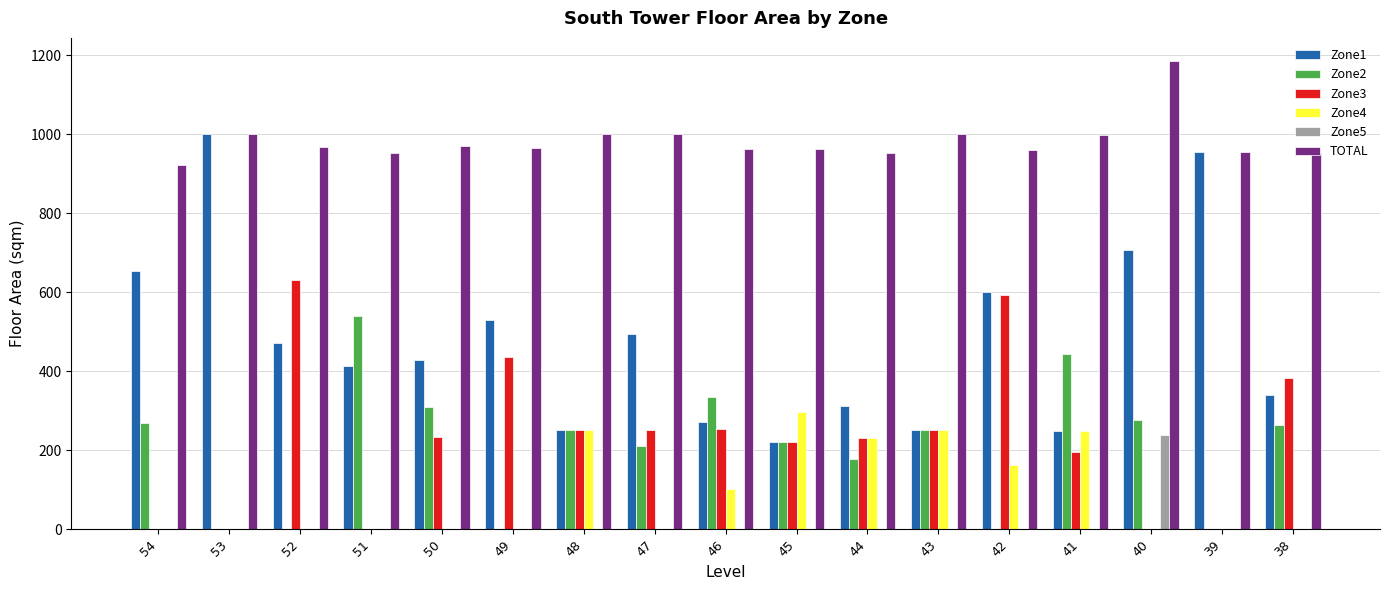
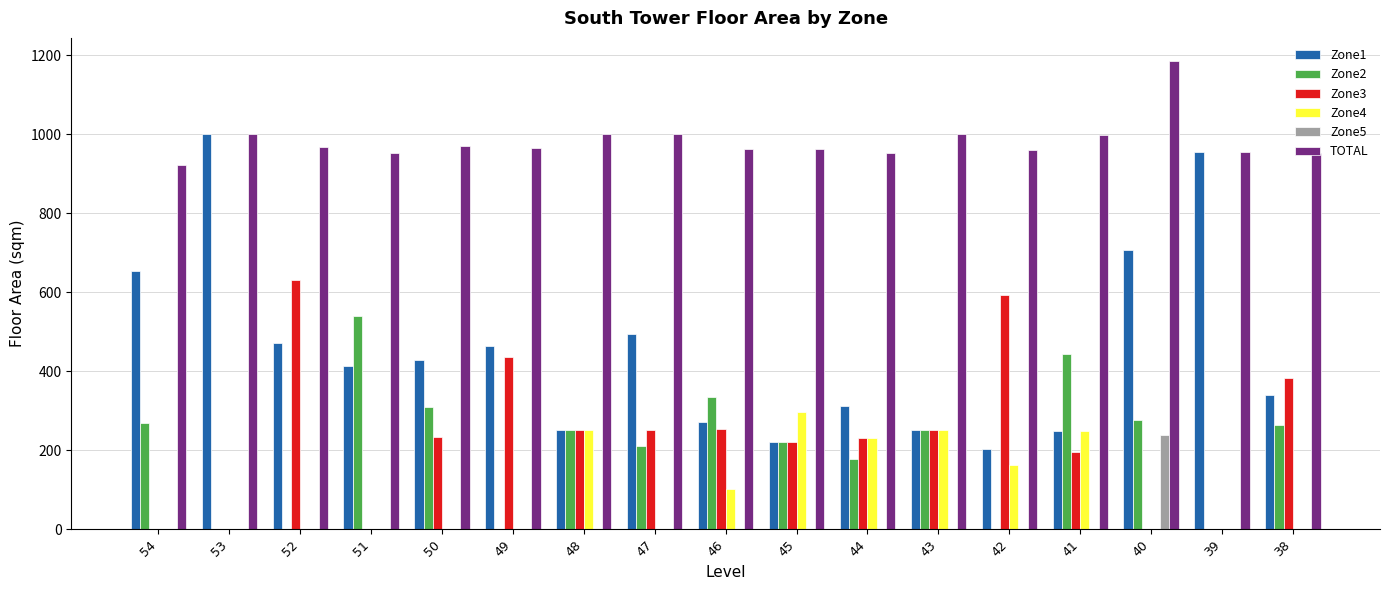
  {
    "Zone1": {
      "54": 650,
      "53": 1000,
      "52": 470,
      "51": 410,
      "50": 430,
-     "49": 530,
+     "49": 460,
      "48": 250,
      "47": 490,
      "46": 270,
      "45": 220,
      "44": 310,
      "43": 250,
-     "42": 600,
+     "42": 200,
      "41": 250,
      "40": 710,
      "39": 960,
      "38": 340
    },
    "Zone2": {
      "54": 270,
      "53": 0,
      "52": 0,
      "51": 540,
      "50": 310,
      "49": 0,
      "48": 250,
      "47": 210,
      "46": 330,
      "45": 220,
      "44": 180,
      "43": 250,
      "42": 0,
      "41": 440,
      "40": 280,
      "39": 0,
      "38": 270
    },
    "Zone3": {
      "54": 0,
      "53": 0,
      "52": 630,
      "51": 0,
      "50": 230,
      "49": 440,
      "48": 250,
      "47": 250,
      "46": 250,
      "45": 220,
      "44": 230,
      "43": 250,
      "42": 590,
      "41": 190,
      "40": 0,
      "39": 0,
      "38": 380
    },
    "Zone4": {
      "54": 0,
      "53": 0,
      "52": 0,
      "51": 0,
      "50": 0,
      "49": 0,
      "48": 250,
      "47": 0,
      "46": 100,
      "45": 300,
      "44": 230,
      "43": 250,
      "42": 160,
      "41": 250,
      "40": 0,
      "39": 0,
      "38": 0
    },
    "Zone5": {
      "54": 0,
      "53": 0,
      "52": 0,
      "51": 0,
      "50": 0,
      "49": 0,
      "48": 0,
      "47": 0,
      "46": 0,
      "45": 0,
      "44": 0,
      "43": 0,
      "42": 0,
      "41": 0,
      "40": 240,
      "39": 0,
      "38": 0
    },
    "TOTAL": {
      "54": 920,
      "53": 1000,
      "52": 970,
      "51": 950,
      "50": 970,
      "49": 970,
      "48": 1000,
      "47": 1000,
      "46": 960,
      "45": 960,
      "44": 950,
      "43": 1000,
      "42": 960,
      "41": 1000,
      "40": 1190,
      "39": 960,
      "38": 950
    }
  }
